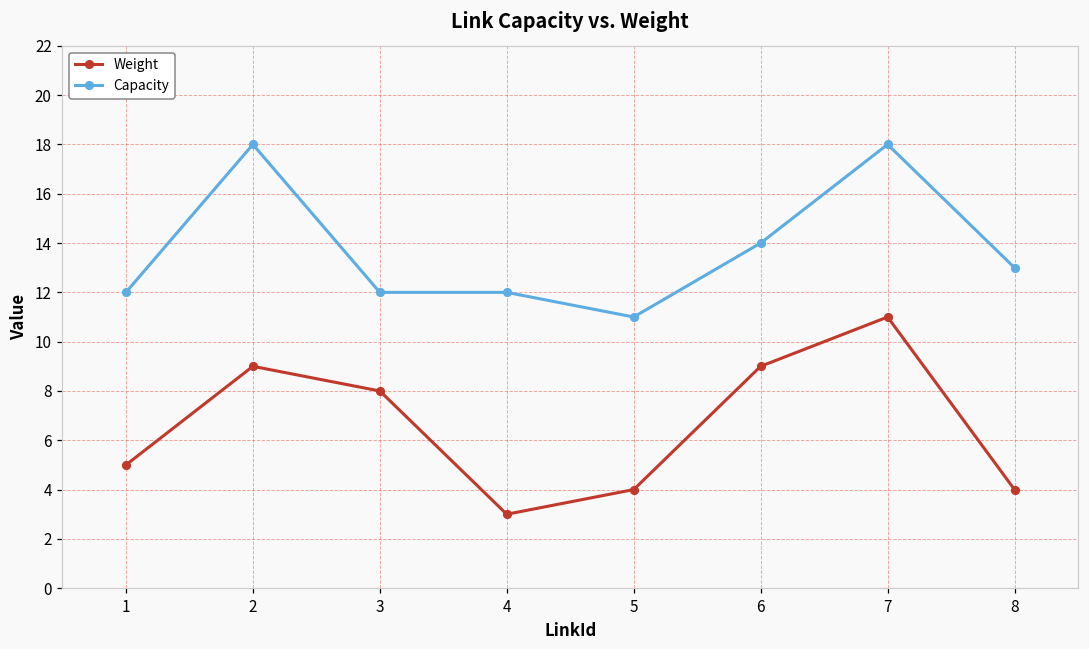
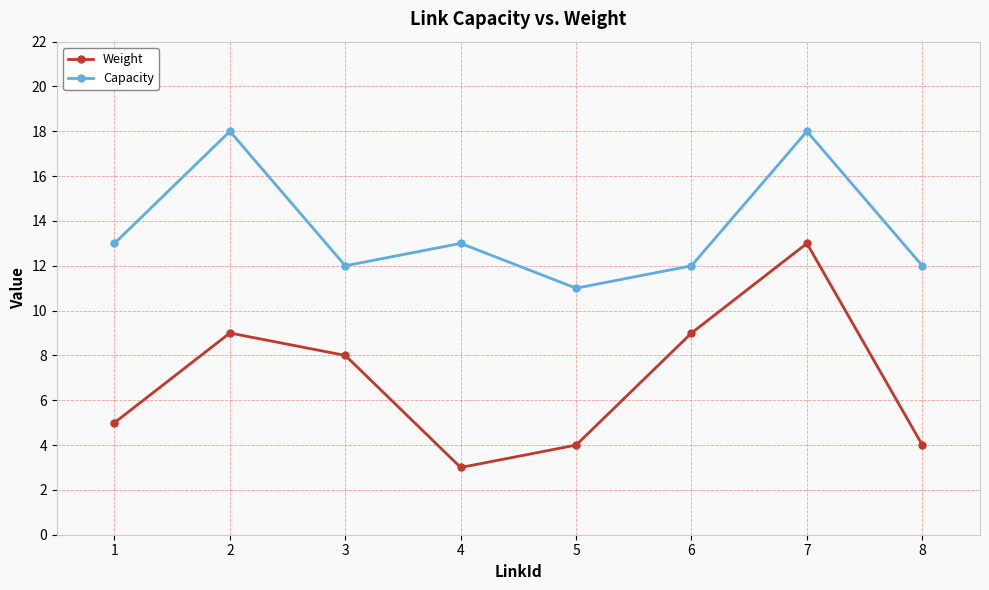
  {
    "Weight": {
      "1": 5,
      "2": 9,
      "3": 8,
      "4": 3,
      "5": 4,
      "6": 9,
-     "7": 11,
+     "7": 13,
      "8": 4
    },
    "Capacity": {
-     "1": 12,
+     "1": 13,
      "2": 18,
      "3": 12,
-     "4": 12,
+     "4": 13,
      "5": 11,
-     "6": 14,
+     "6": 12,
      "7": 18,
-     "8": 13
+     "8": 12
    }
  }
